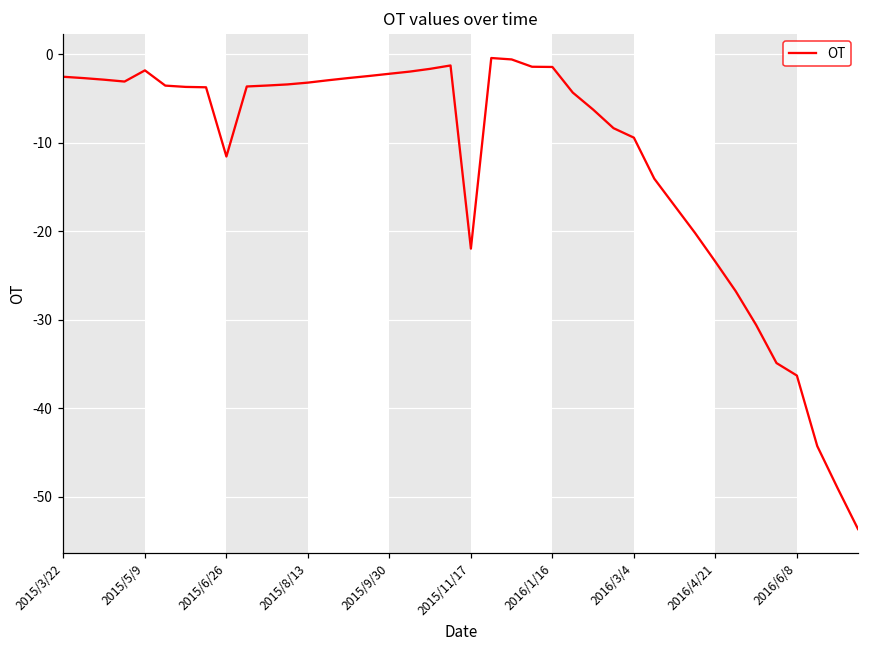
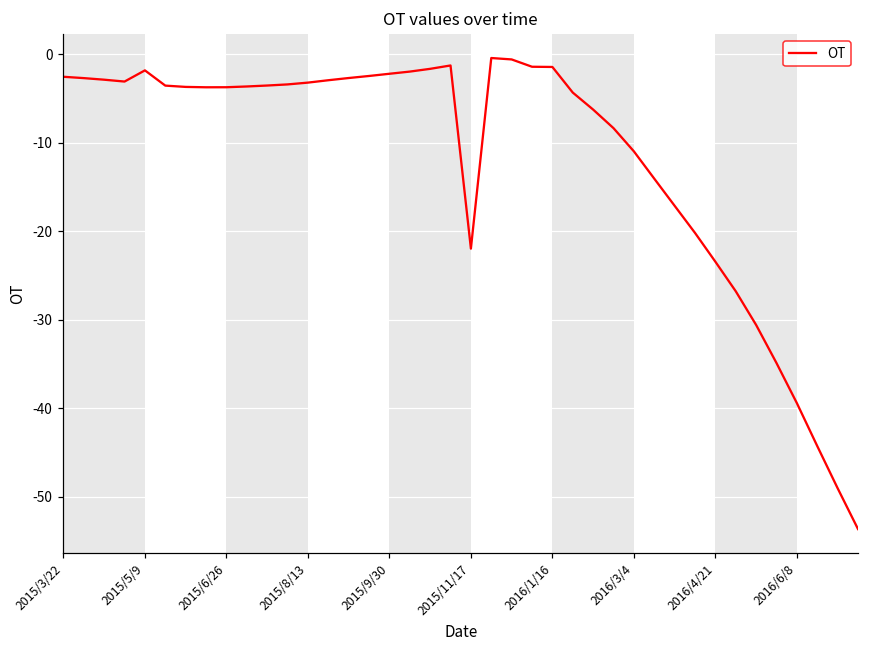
  {
    "2015/3/22": -3,
    "2015/5/9": -2,
-   "2015/6/26": -12,
+   "2015/6/26": -4,
    "2015/8/13": -3,
    "2015/9/30": -2,
    "2015/11/17": -22,
    "2016/1/16": -1,
-   "2016/3/4": -9,
+   "2016/3/4": -11,
    "2016/4/21": -23,
-   "2016/6/8": -36
+   "2016/6/8": -39
  }
